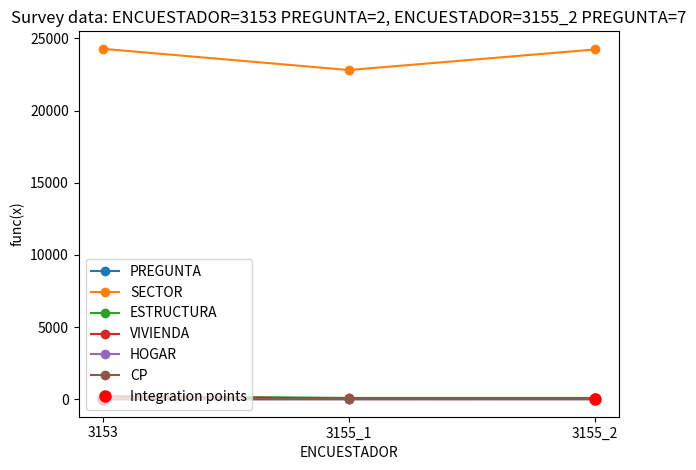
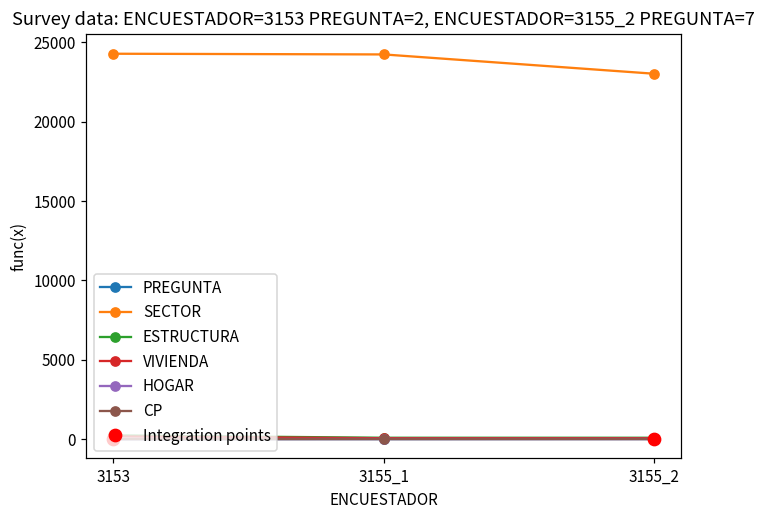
  {
    "SECTOR": {
      "3153": 24300,
-     "3155_1": 22800,
-     "3155_2": 24200
+     "3155_1": 24200,
+     "3155_2": 23000
    }
  }
